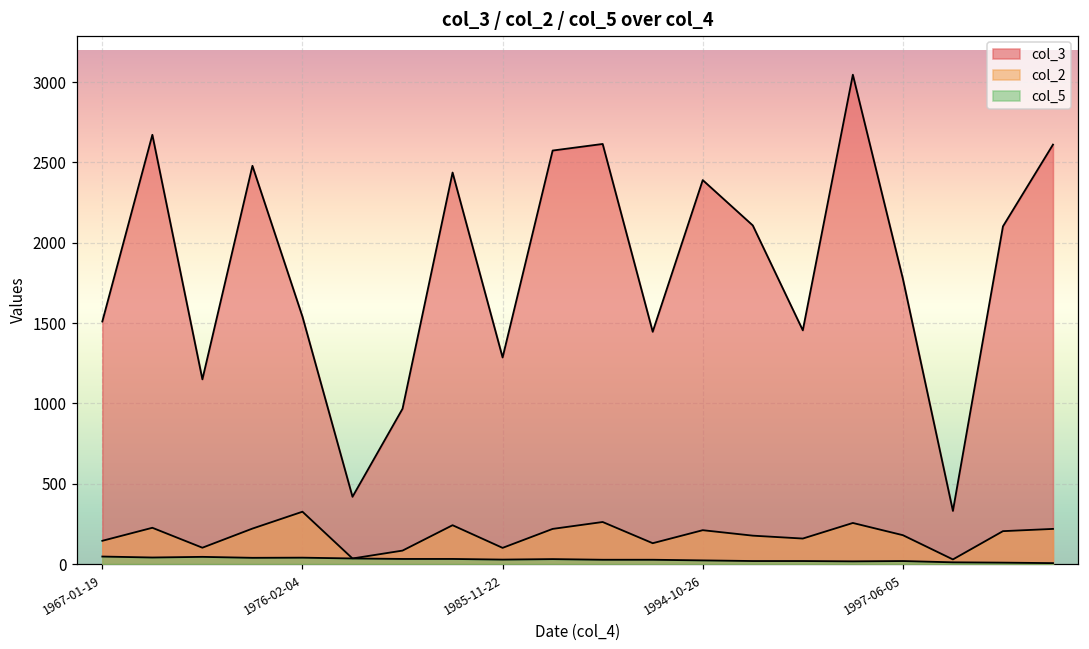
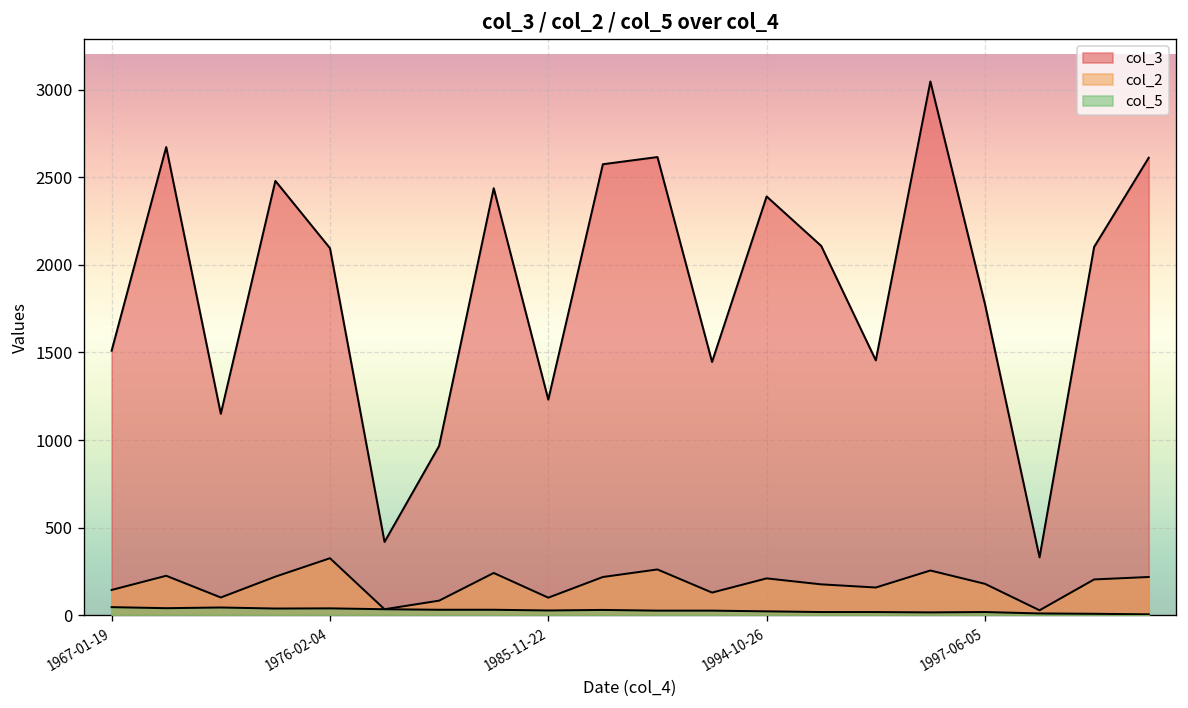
  {
    "col_3": {
-     "1976-02-04": 1540,
-     "1985-11-22": 1290
+     "1976-02-04": 2100,
+     "1985-11-22": 1230
    },
    "col_2": {
      "1976-02-04": 330,
      "1985-11-22": 100
    },
    "col_5": {
      "1976-02-04": 40,
      "1985-11-22": 30
    }
  }
